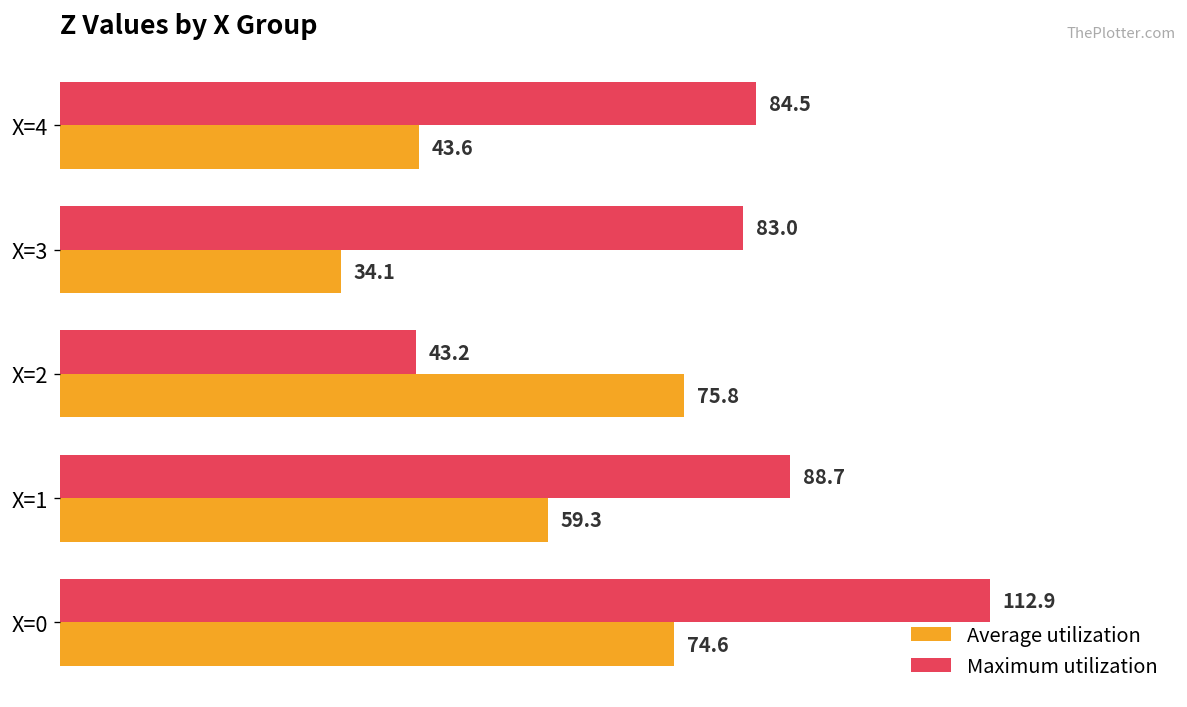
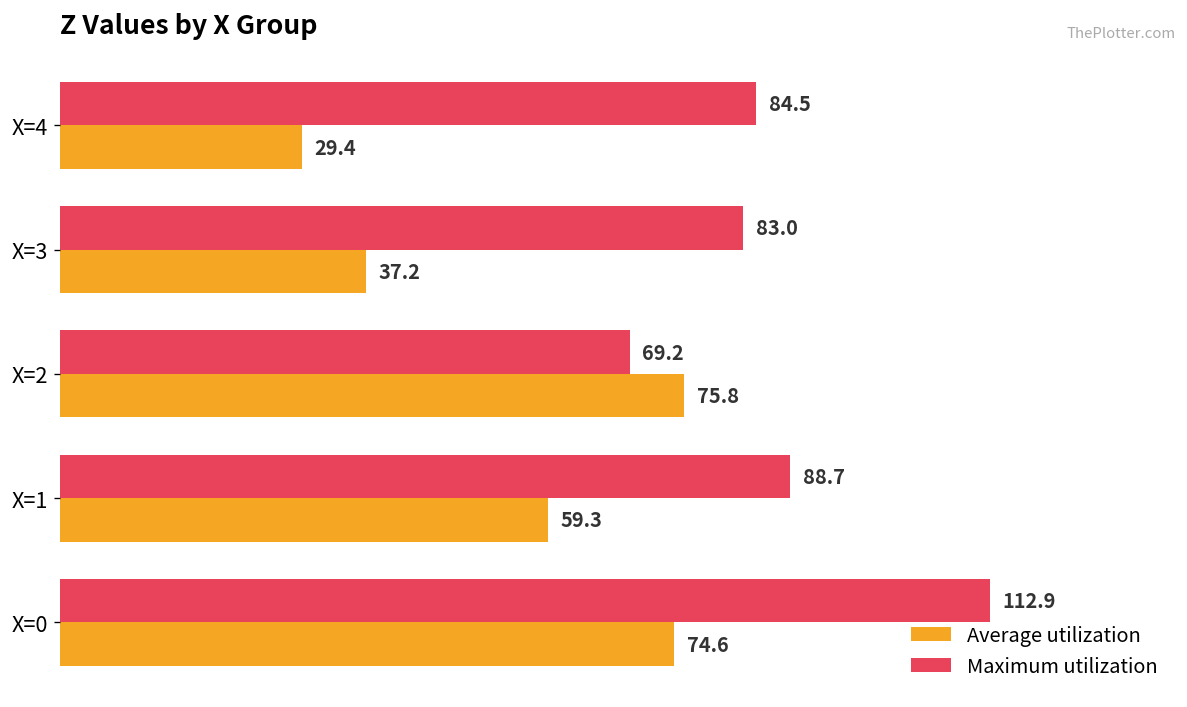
  {
    "Average utilization": {
-     "X=4": 43.6,
-     "X=3": 34.1,
+     "X=4": 29.4,
+     "X=3": 37.2,
      "X=2": 75.8,
      "X=1": 59.3,
      "X=0": 74.6
    },
    "Maximum utilization": {
      "X=4": 84.5,
      "X=3": 83.0,
-     "X=2": 43.2,
+     "X=2": 69.2,
      "X=1": 88.7,
      "X=0": 112.9
    }
  }
